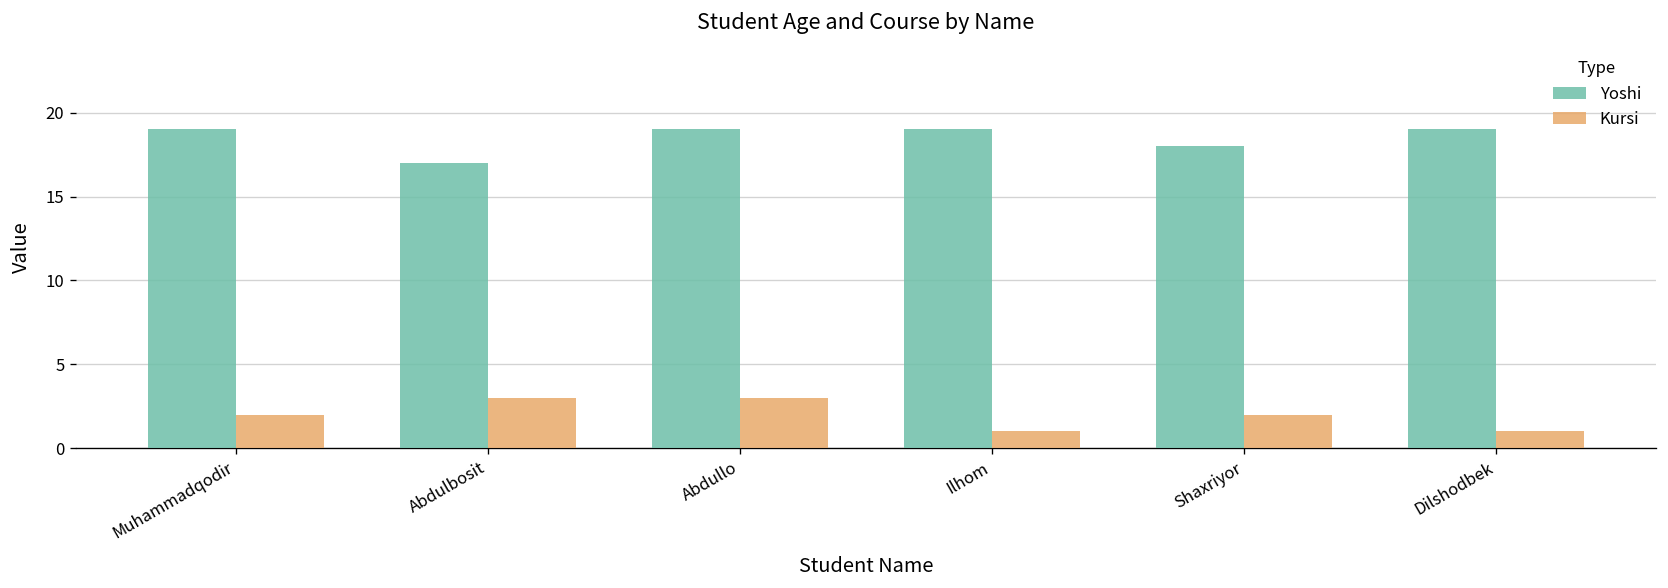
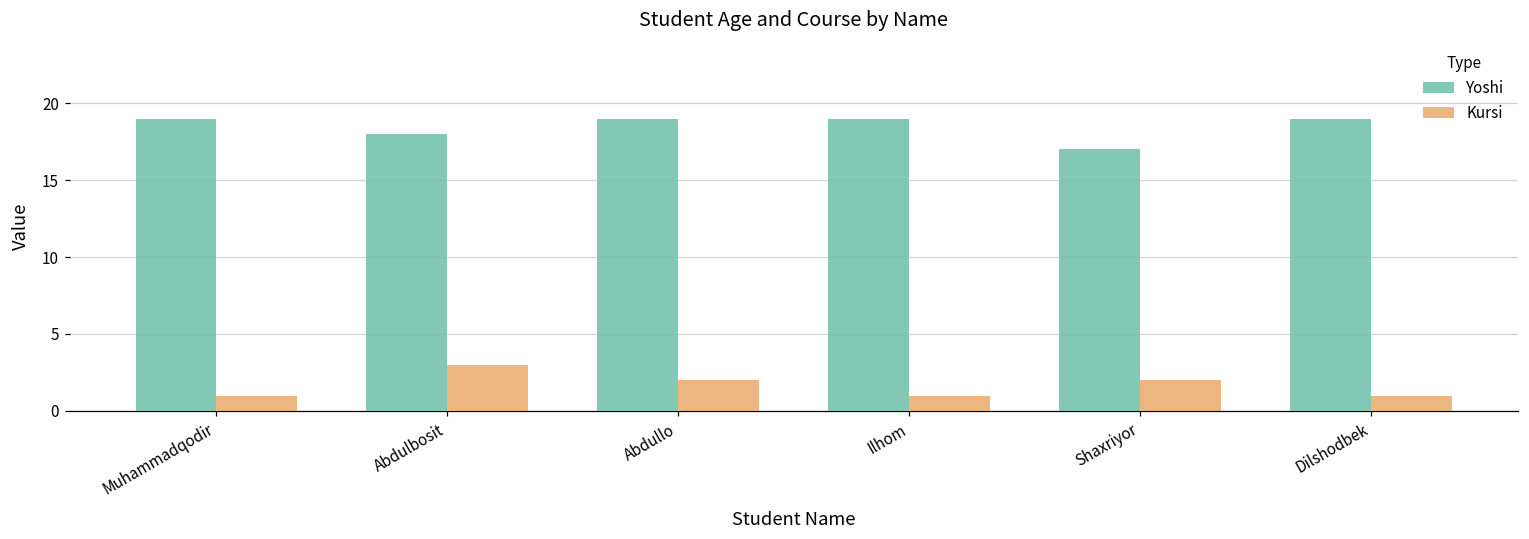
  {
    "Yoshi": {
      "Muhammadqodir": 19,
-     "Abdulbosit": 17,
+     "Abdulbosit": 18,
      "Abdullo": 19,
      "Ilhom": 19,
-     "Shaxriyor": 18,
+     "Shaxriyor": 17,
      "Dilshodbek": 19
    },
    "Kursi": {
-     "Muhammadqodir": 2,
+     "Muhammadqodir": 1,
      "Abdulbosit": 3,
-     "Abdullo": 3,
+     "Abdullo": 2,
      "Ilhom": 1,
      "Shaxriyor": 2,
      "Dilshodbek": 1
    }
  }
